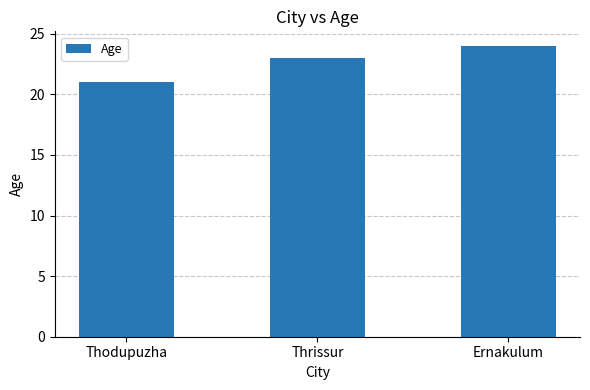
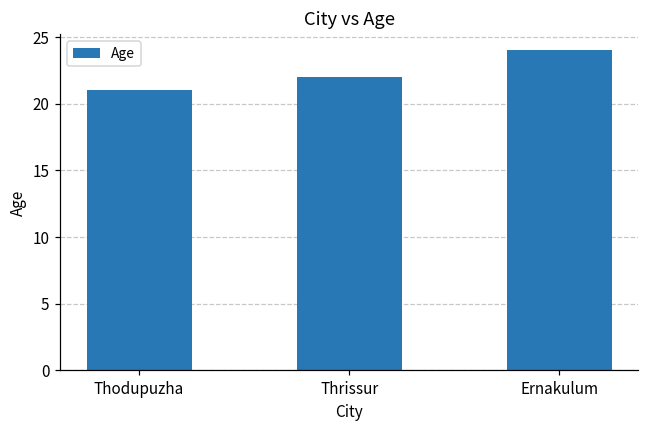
  {
    "Thodupuzha": 21,
-   "Thrissur": 23,
+   "Thrissur": 22,
    "Ernakulum": 24
  }
